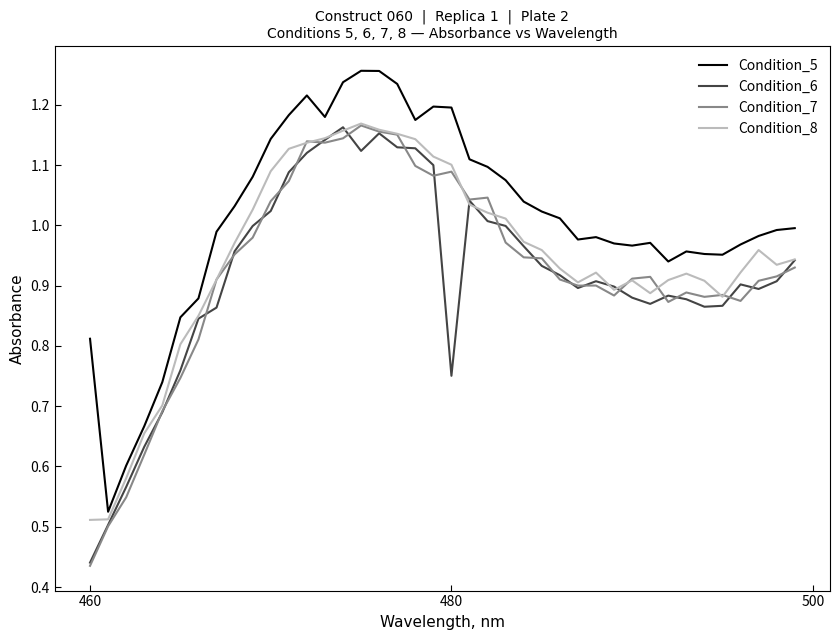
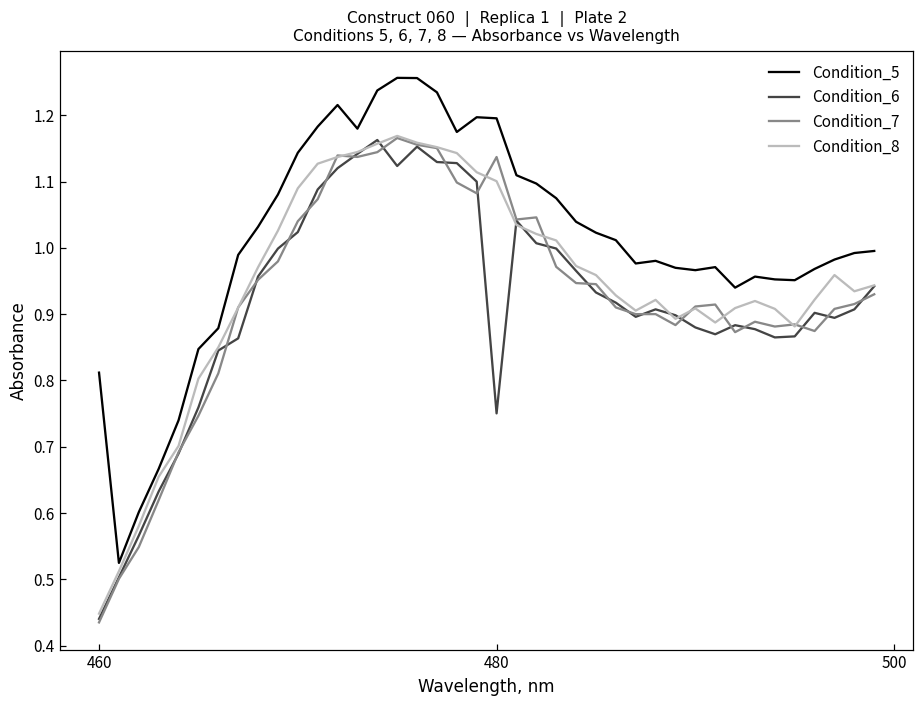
  {
    "Condition_5": {
      "460": 0.81,
      "480": 1.20
    },
    "Condition_6": {
      "460": 0.44,
      "480": 0.75
    },
    "Condition_7": {
      "460": 0.44,
-     "480": 1.09
+     "480": 1.14
    },
    "Condition_8": {
-     "460": 0.51,
+     "460": 0.45,
      "480": 1.10
    }
  }
